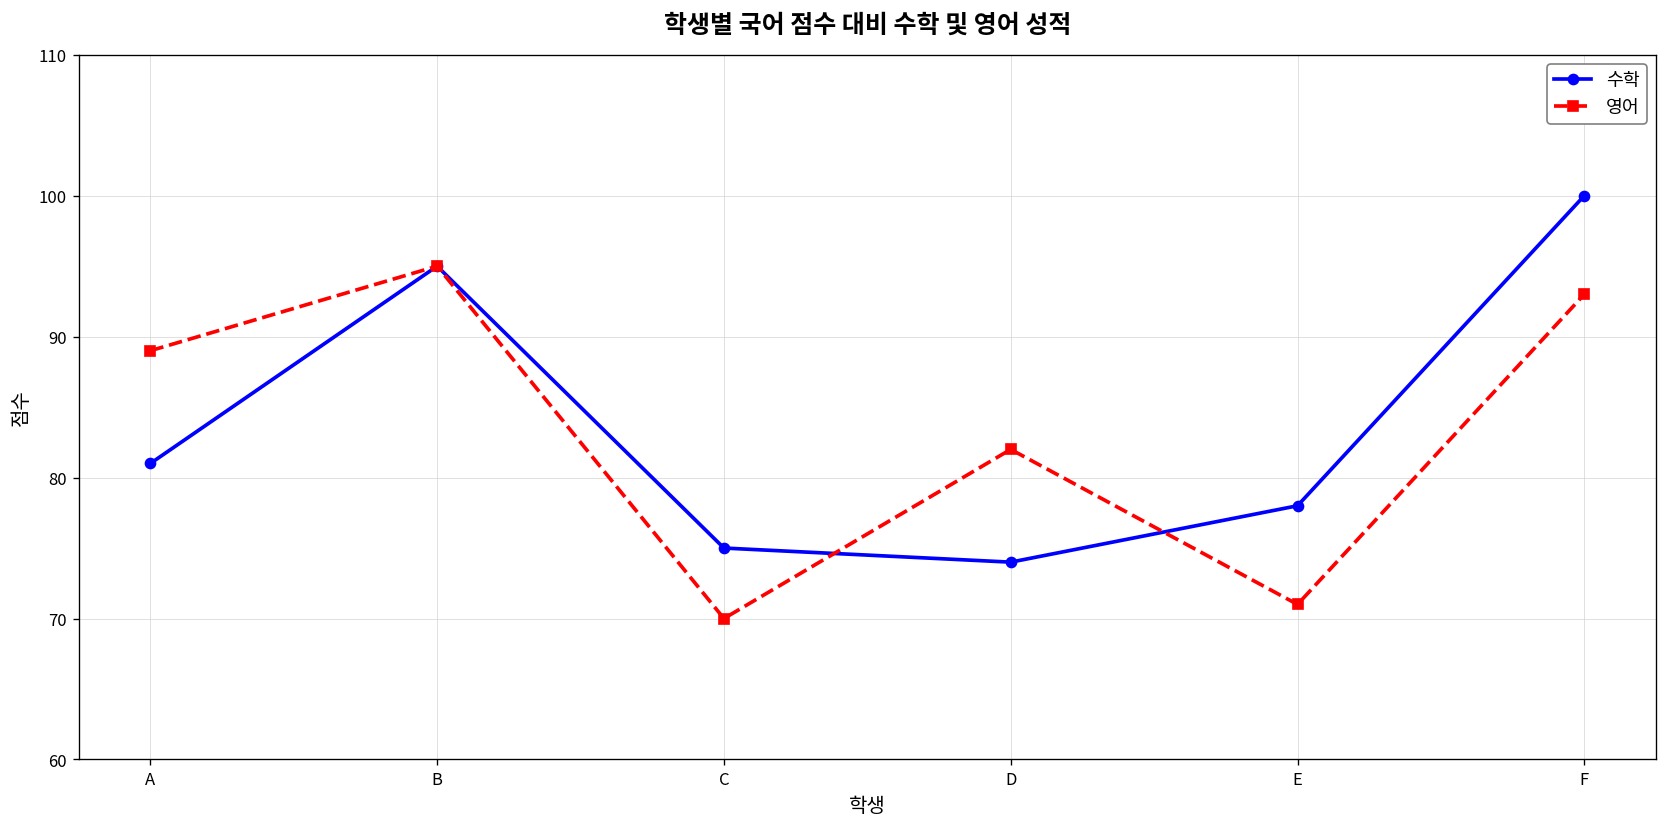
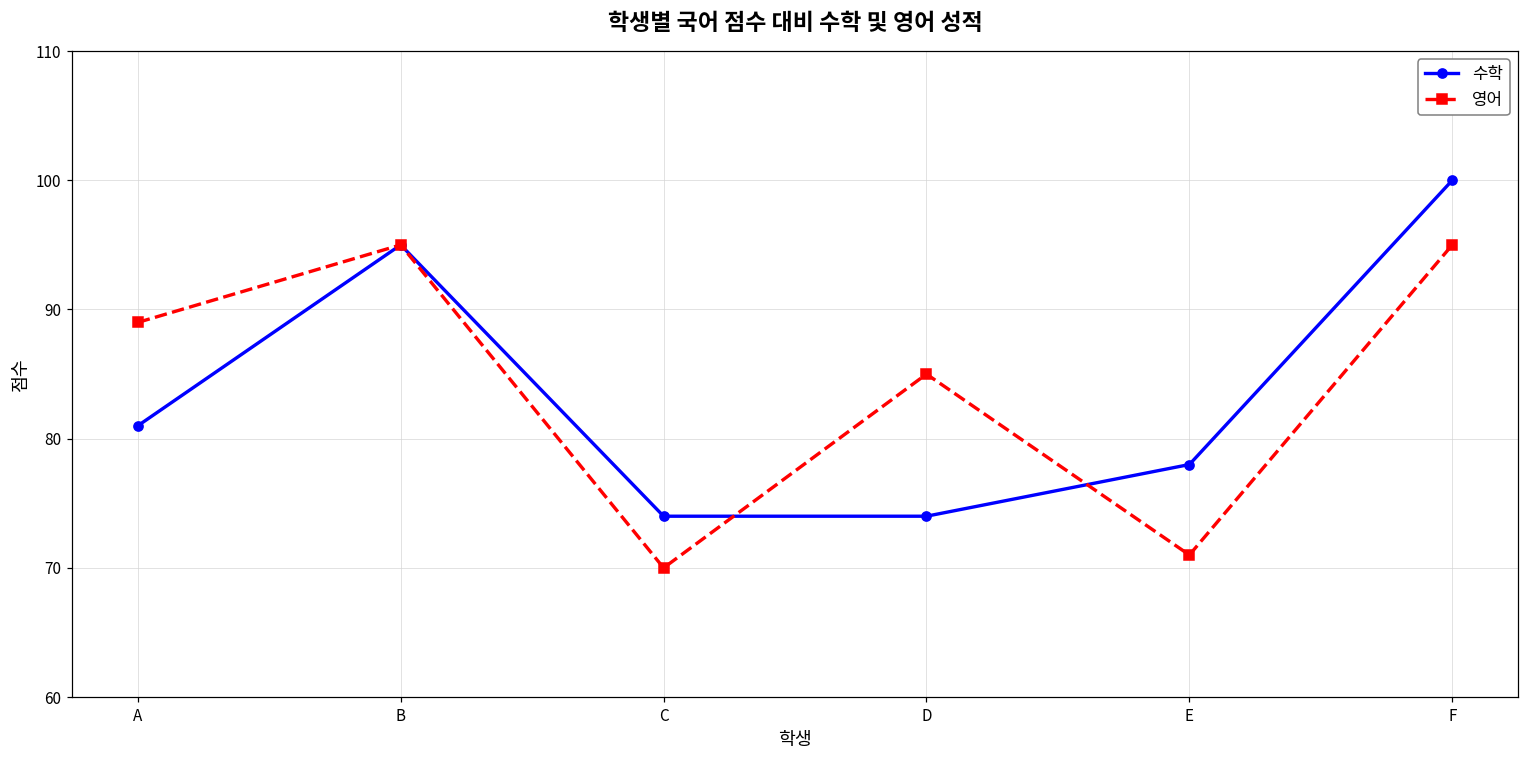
  {
    "수학": {
      "A": 81,
-     "C": 75,
+     "C": 74,
      "D": 74,
      "E": 78,
      "F": 100
    },
    "영어": {
      "A": 89,
      "C": 70,
-     "D": 82,
+     "D": 85,
      "E": 71,
-     "F": 93
+     "F": 95
    }
  }
